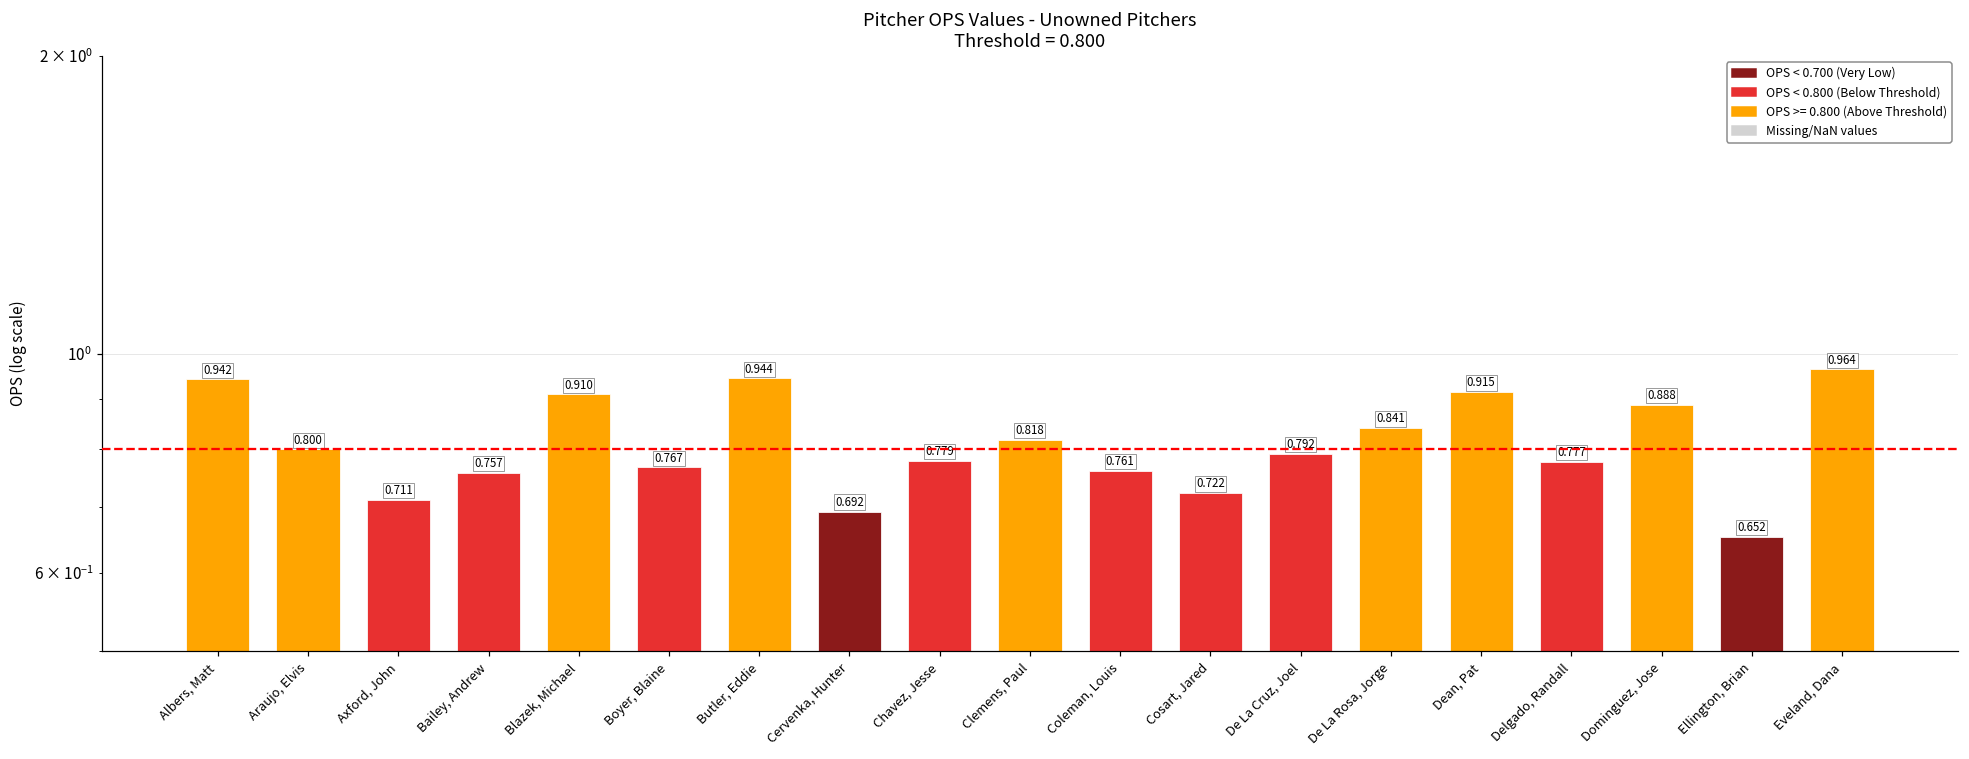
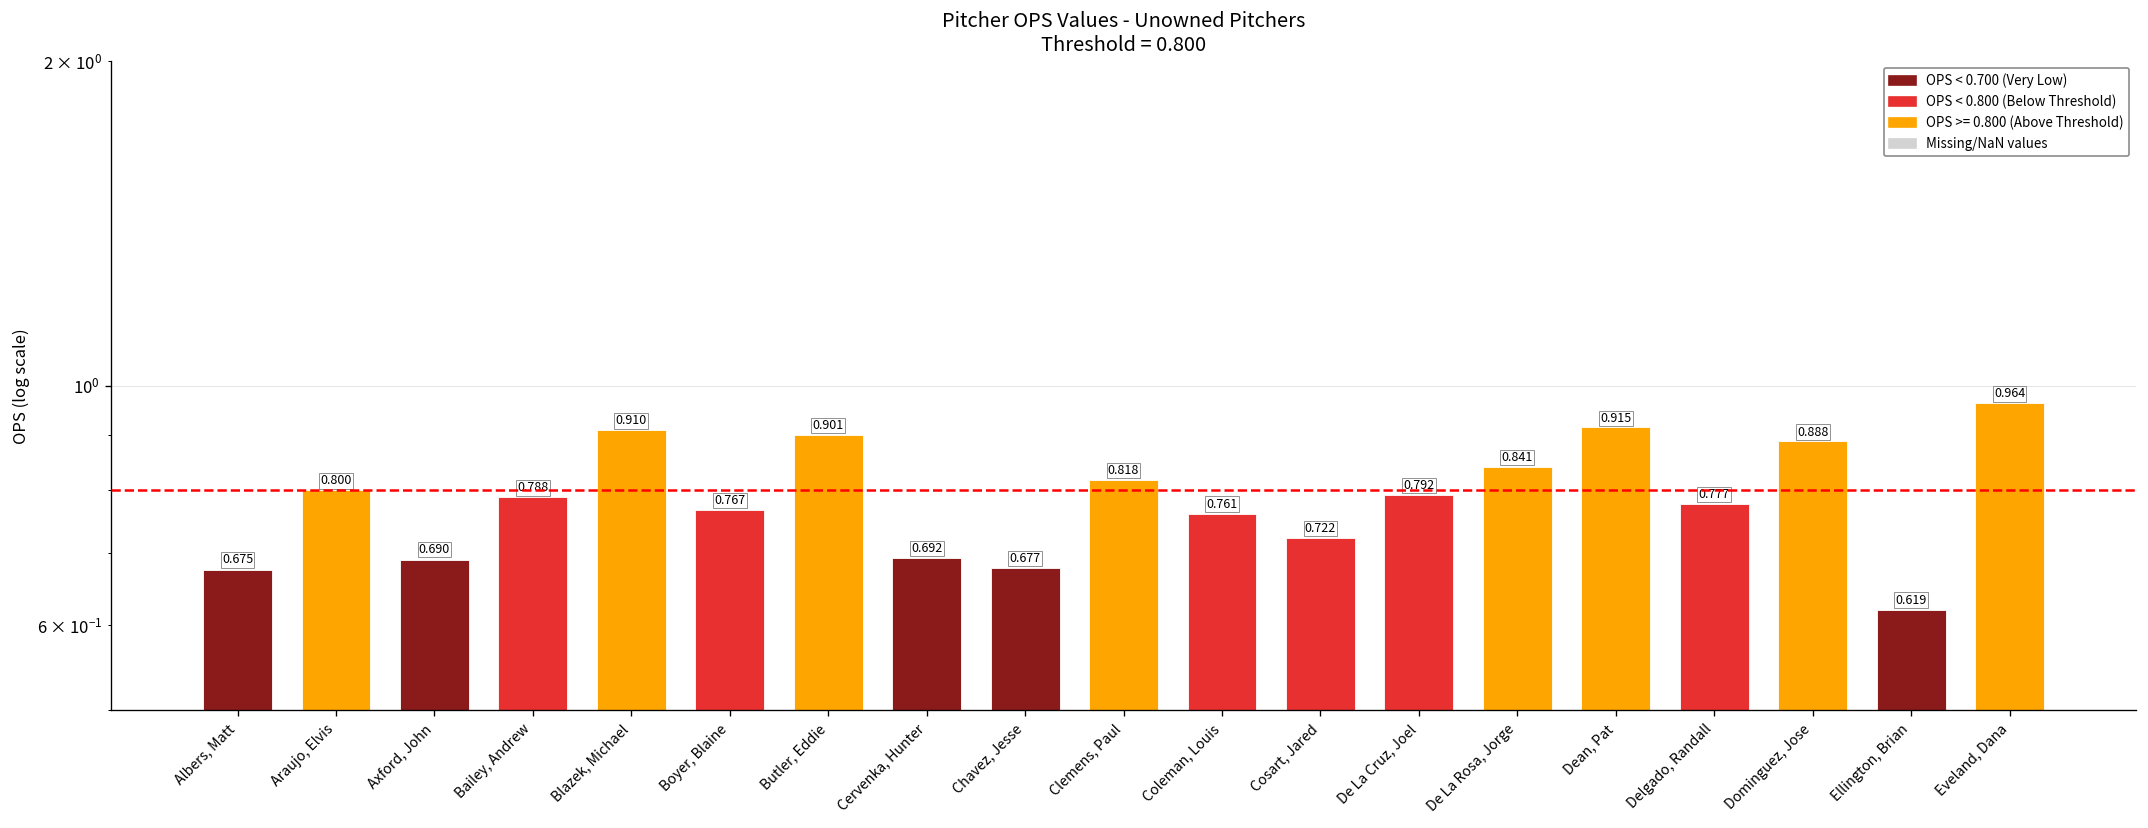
  {
-   "Albers, Matt": 0.942,
-   "Axford, John": 0.711,
-   "Bailey, Andrew": 0.757,
-   "Butler, Eddie": 0.944,
-   "Chavez, Jesse": 0.779,
-   "Ellington, Brian": 0.652
+   "Albers, Matt": 0.675,
+   "Axford, John": 0.690,
+   "Bailey, Andrew": 0.788,
+   "Butler, Eddie": 0.901,
+   "Chavez, Jesse": 0.677,
+   "Ellington, Brian": 0.619
  }
